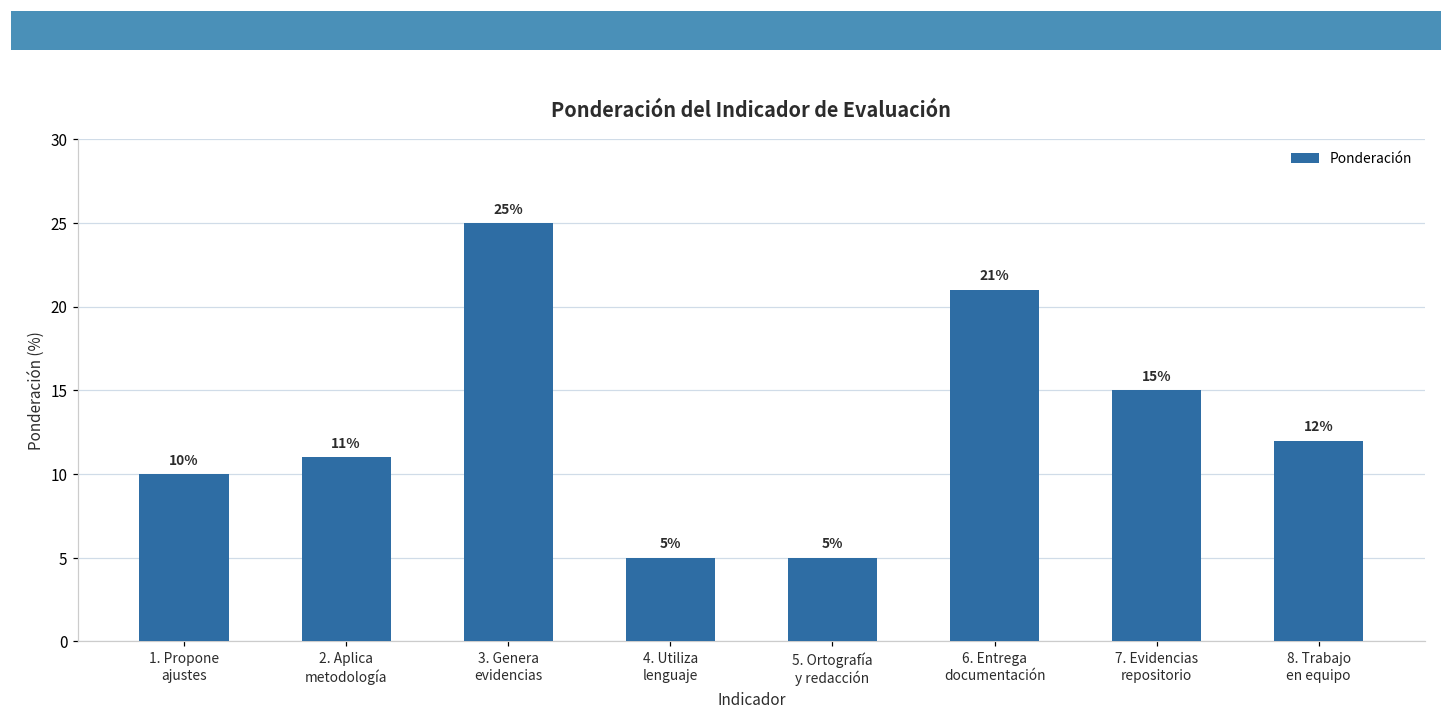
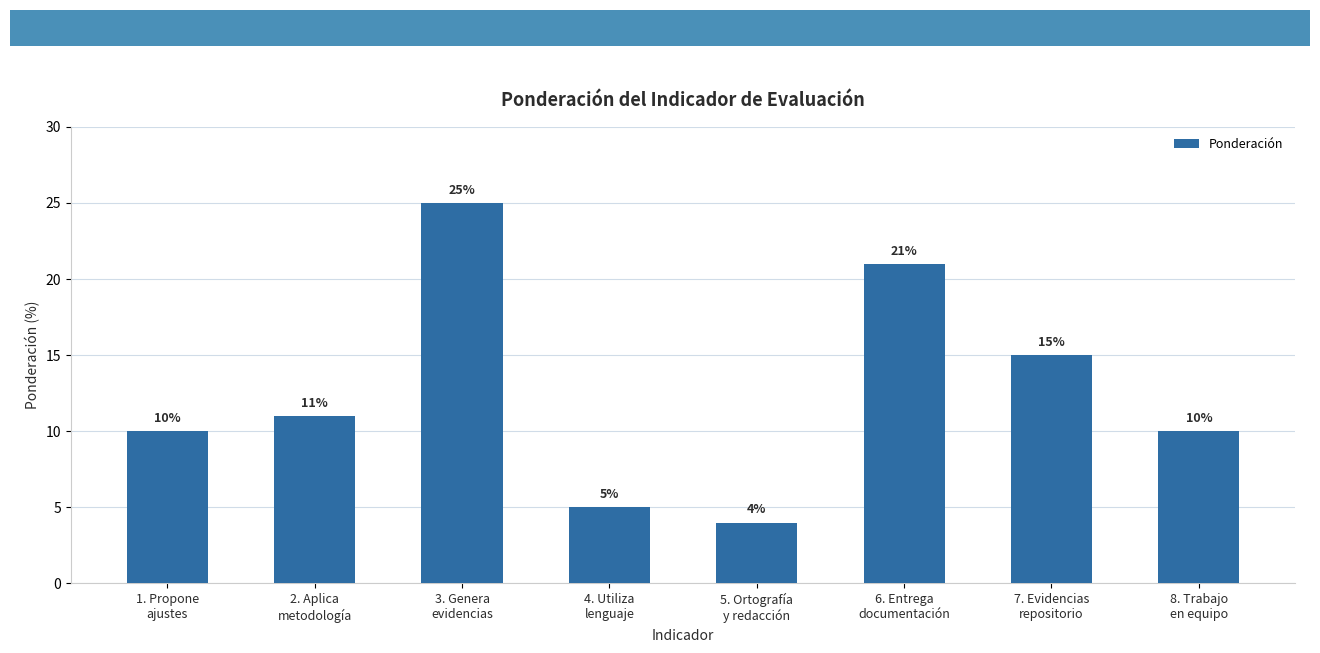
  {
    "1. Propone ajustes": "10%",
    "2. Aplica metodología": "11%",
    "3. Genera evidencias": "25%",
    "4. Utiliza lenguaje": "5%",
-   "5. Ortografía y redacción": "5%",
+   "5. Ortografía y redacción": "4%",
    "6. Entrega documentación": "21%",
    "7. Evidencias repositorio": "15%",
-   "8. Trabajo en equipo": "12%"
+   "8. Trabajo en equipo": "10%"
  }
